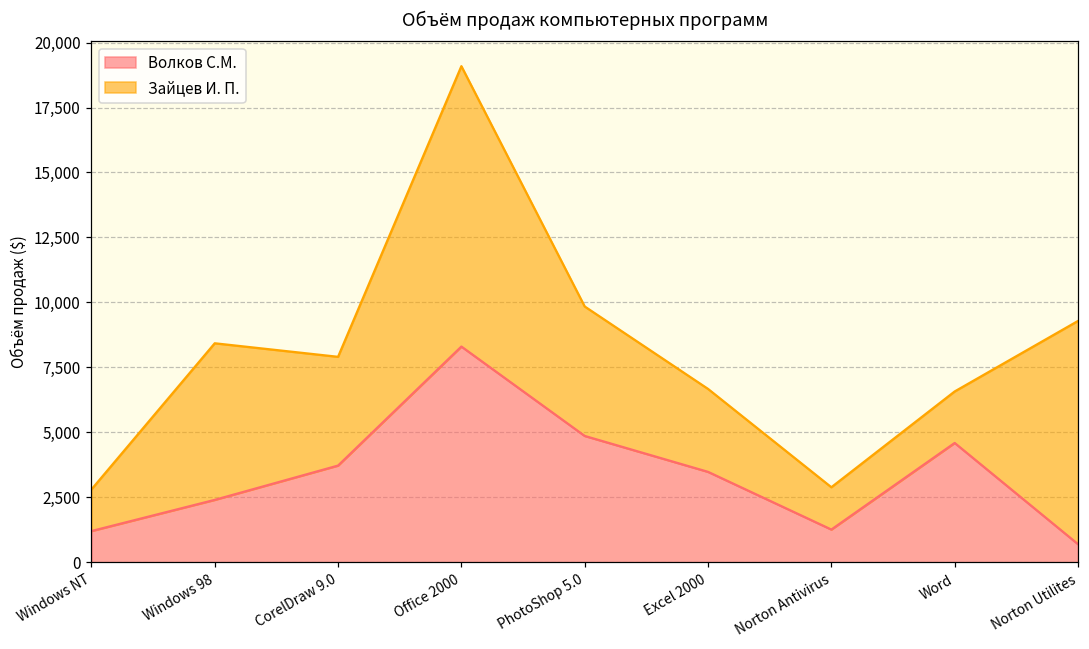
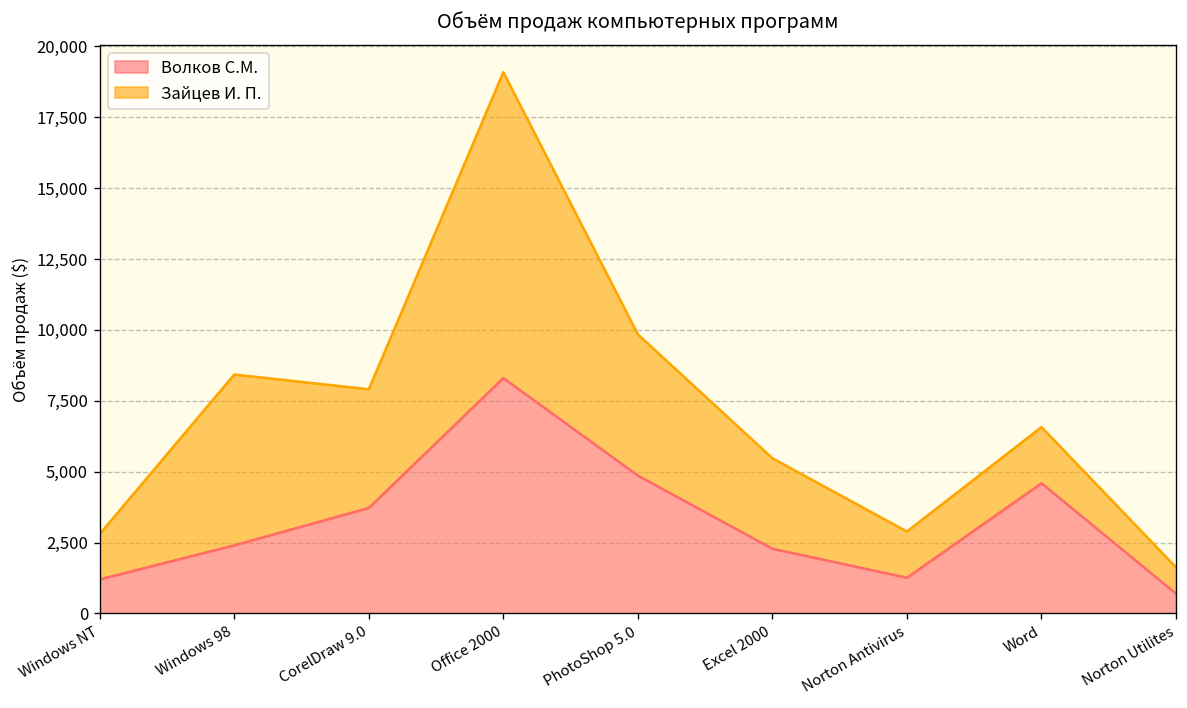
  {
    "Волков С.М.": {
      "Windows NT": "1,200",
      "Windows 98": "2,400",
      "CorelDraw 9.0": "3,700",
      "Office 2000": "8,300",
      "PhotoShop 5.0": "4,900",
-     "Excel 2000": "3,500",
+     "Excel 2000": "2,300",
      "Norton Antivirus": "1,300",
      "Word": "4,600",
      "Norton Utilites": "700"
    },
    "Зайцев И. П.": {
      "Windows NT": "1,600",
      "Windows 98": "6,000",
      "CorelDraw 9.0": "4,200",
      "Office 2000": "10,800",
      "PhotoShop 5.0": "5,000",
      "Excel 2000": "3,200",
      "Norton Antivirus": "1,600",
      "Word": "2,000",
-     "Norton Utilites": "8,600"
+     "Norton Utilites": "900"
    }
  }
